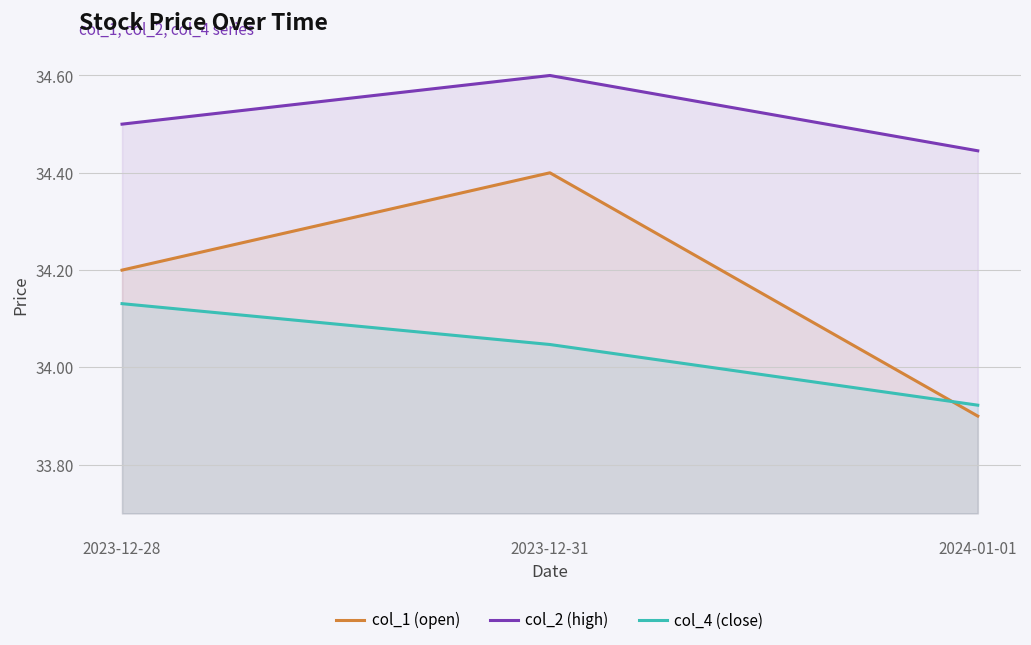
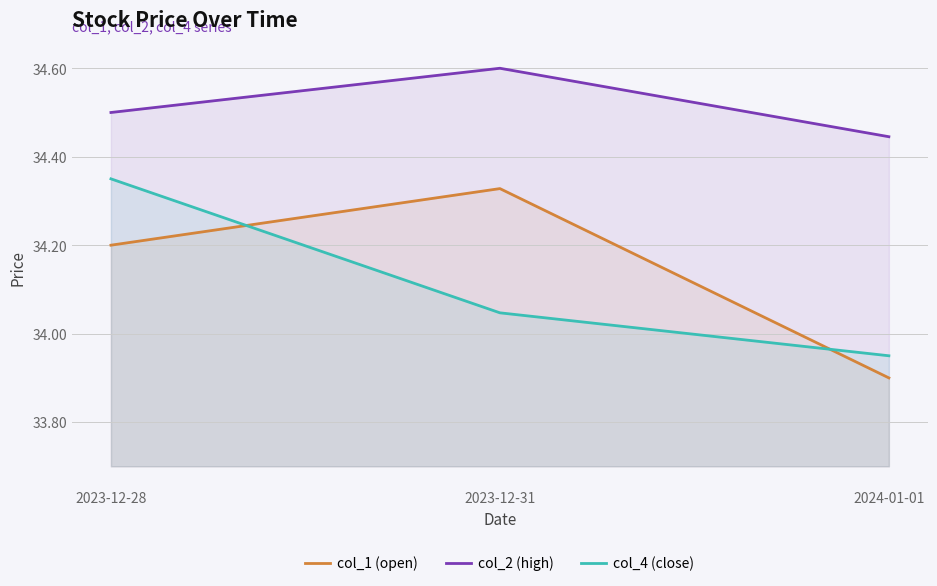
  {
    "col_1 (open)": {
      "2023-12-28": 34.20,
-     "2023-12-31": 34.40,
+     "2023-12-31": 34.33,
      "2024-01-01": 33.90
    },
    "col_2 (high)": {
      "2023-12-28": 34.50,
      "2023-12-31": 34.60,
      "2024-01-01": 34.45
    },
    "col_4 (close)": {
-     "2023-12-28": 34.13,
+     "2023-12-28": 34.35,
      "2023-12-31": 34.05,
-     "2024-01-01": 33.92
+     "2024-01-01": 33.95
    }
  }
